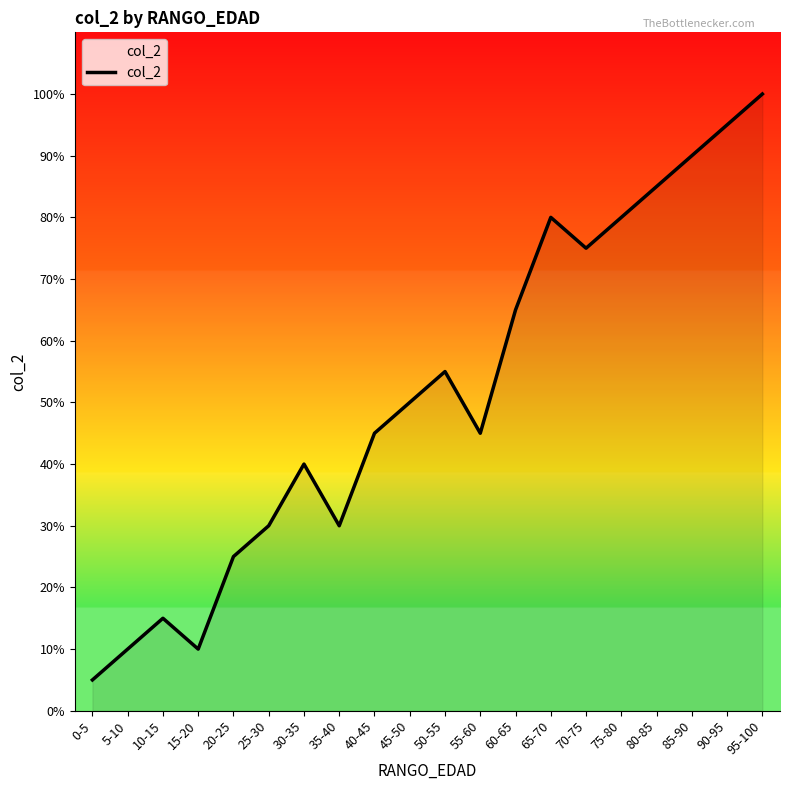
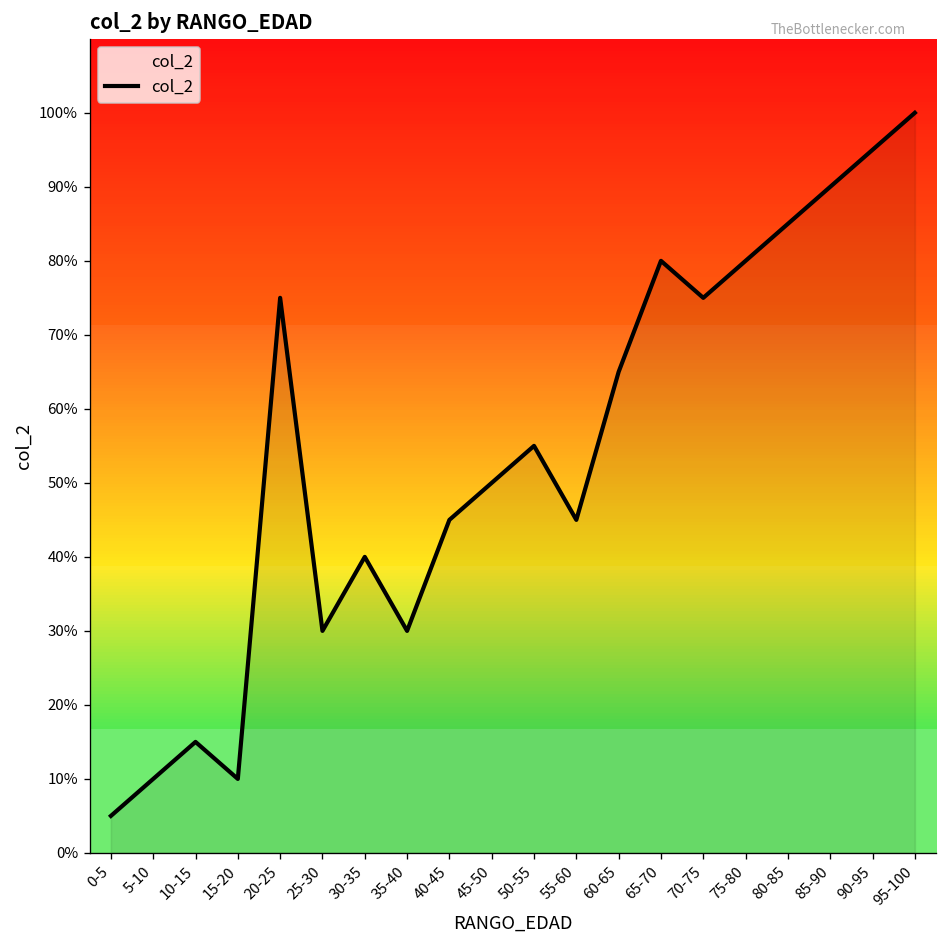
  {
    "0-5": "5%",
    "5-10": "10%",
    "10-15": "15%",
    "15-20": "10%",
-   "20-25": "25%",
+   "20-25": "75%",
    "25-30": "30%",
    "30-35": "40%",
    "35-40": "30%",
    "40-45": "45%",
    "45-50": "50%",
    "50-55": "55%",
    "55-60": "45%",
    "60-65": "65%",
    "65-70": "80%",
    "70-75": "75%",
    "75-80": "80%",
    "80-85": "85%",
    "85-90": "90%",
    "90-95": "95%",
    "95-100": "100%"
  }
